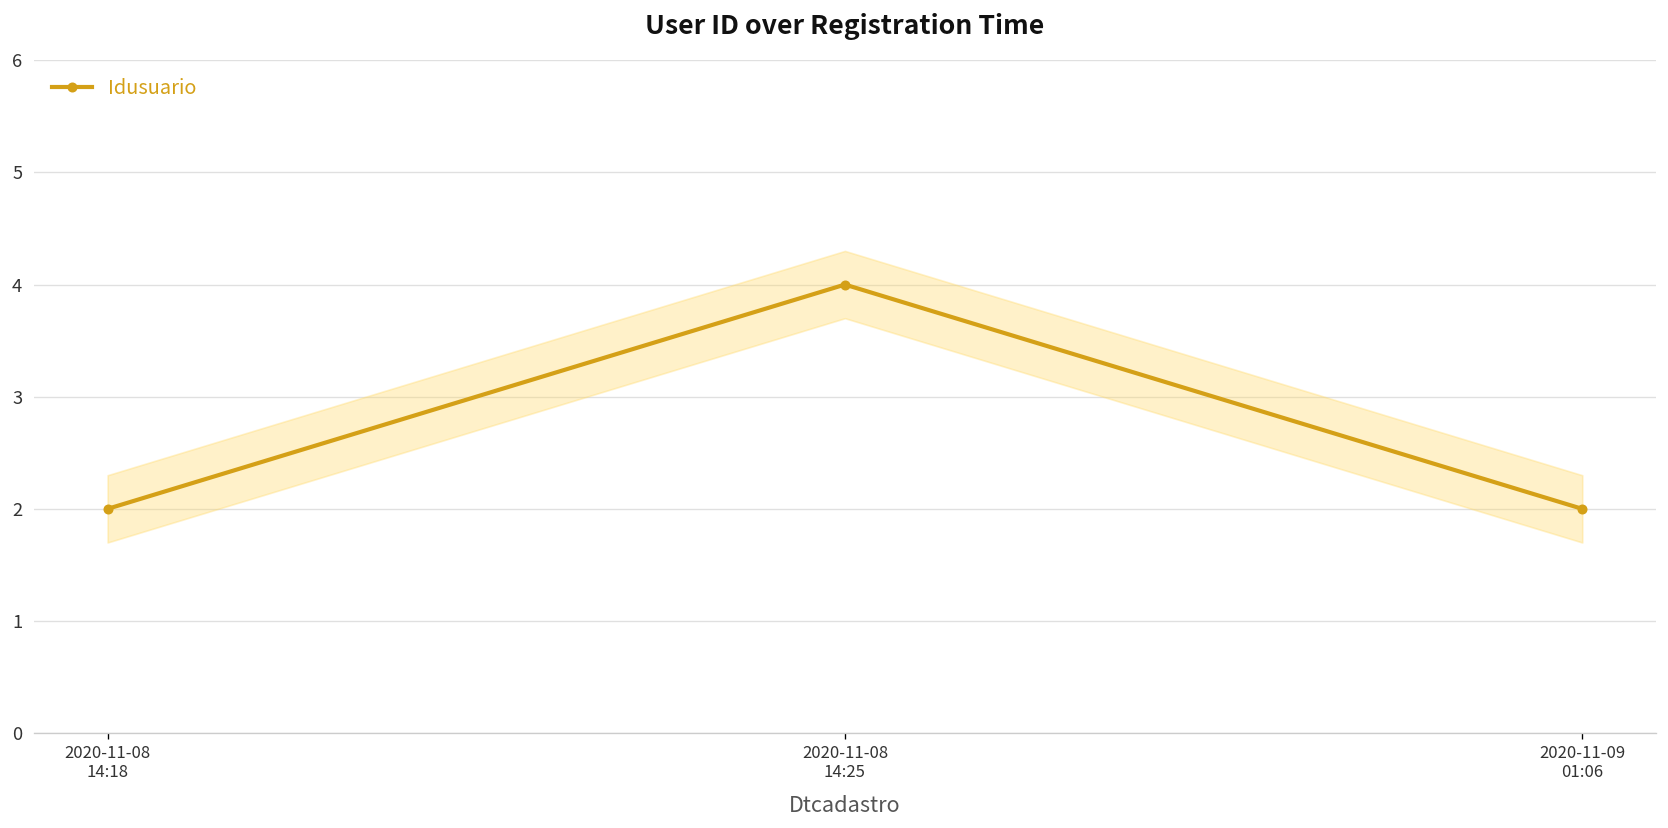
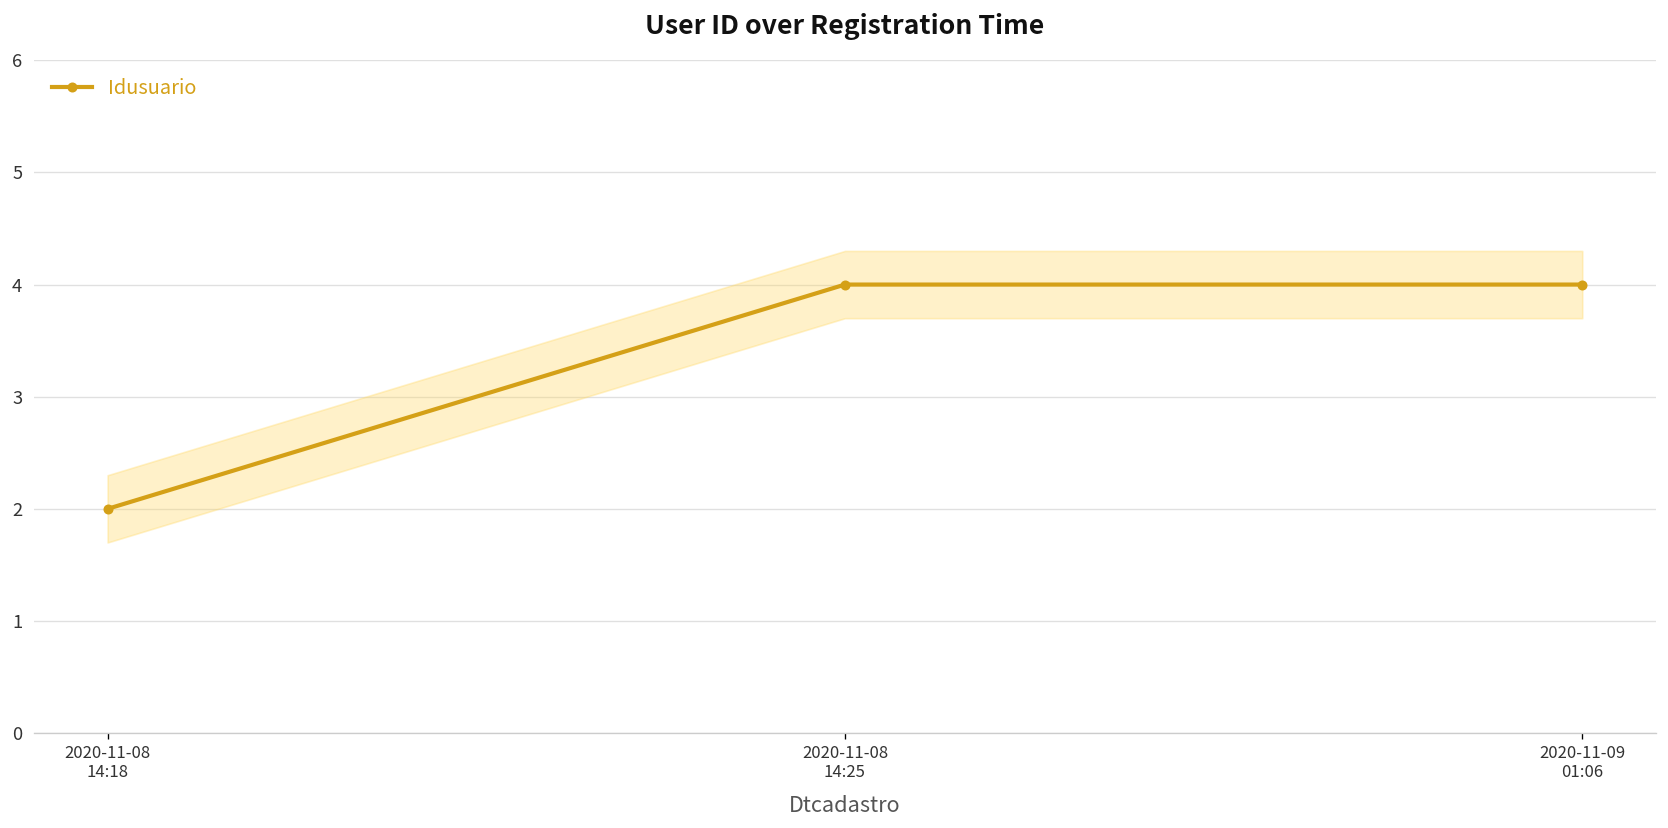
  {
    "Idusuario": {
      "2020-11-08 14:18": 2,
      "2020-11-08 14:25": 4,
-     "2020-11-09 01:06": 2
+     "2020-11-09 01:06": 4
    }
  }
